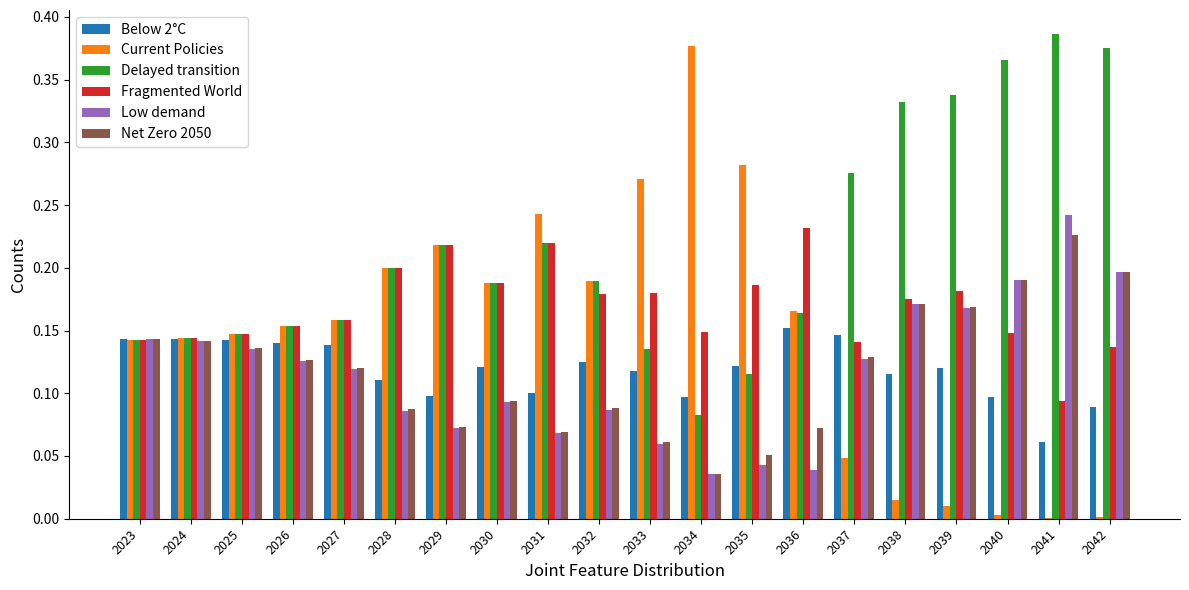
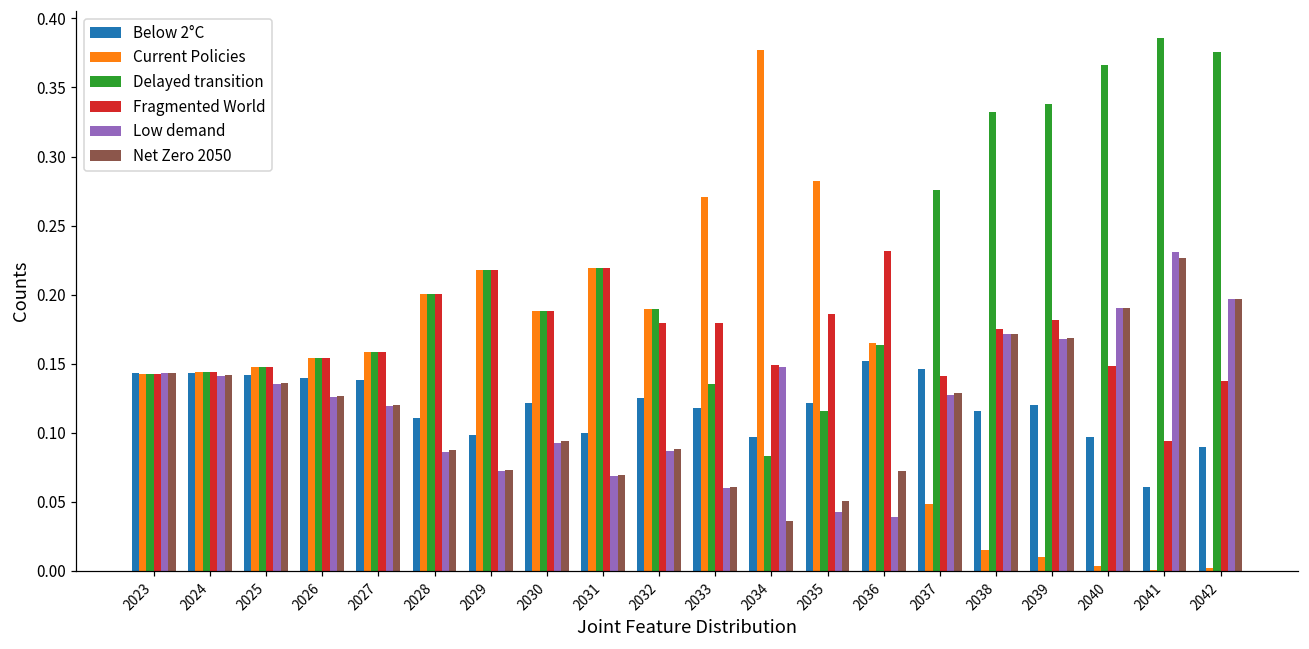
  {
    "Below 2°C": {
      "2023": 0.143,
      "2024": 0.143,
      "2025": 0.142,
      "2026": 0.140,
      "2027": 0.138,
      "2028": 0.110,
      "2029": 0.098,
      "2030": 0.121,
      "2031": 0.100,
      "2032": 0.125,
      "2033": 0.118,
      "2034": 0.097,
      "2035": 0.122,
      "2036": 0.152,
      "2037": 0.146,
      "2038": 0.116,
      "2039": 0.120,
      "2040": 0.097,
      "2041": 0.061,
      "2042": 0.089
    },
    "Current Policies": {
      "2023": 0.142,
      "2024": 0.144,
      "2025": 0.147,
      "2026": 0.154,
      "2027": 0.158,
      "2028": 0.200,
      "2029": 0.218,
      "2030": 0.188,
-     "2031": 0.243,
+     "2031": 0.219,
      "2032": 0.190,
      "2033": 0.271,
      "2034": 0.377,
      "2035": 0.282,
      "2036": 0.165,
      "2037": 0.048,
      "2038": 0.015,
      "2039": 0.010,
      "2040": 0.003
    },
    "Delayed transition": {
      "2023": 0.142,
      "2024": 0.144,
      "2025": 0.147,
      "2026": 0.154,
      "2027": 0.158,
      "2028": 0.200,
      "2029": 0.218,
      "2030": 0.188,
      "2031": 0.219,
      "2032": 0.190,
      "2033": 0.135,
      "2034": 0.083,
      "2035": 0.116,
      "2036": 0.164,
      "2037": 0.275,
      "2038": 0.332,
      "2039": 0.338,
      "2040": 0.366,
      "2041": 0.386,
      "2042": 0.375
    },
    "Fragmented World": {
      "2023": 0.142,
      "2024": 0.144,
      "2025": 0.147,
      "2026": 0.154,
      "2027": 0.158,
      "2028": 0.200,
      "2029": 0.218,
      "2030": 0.188,
      "2031": 0.219,
      "2032": 0.179,
      "2033": 0.180,
      "2034": 0.149,
      "2035": 0.186,
      "2036": 0.232,
      "2037": 0.141,
      "2038": 0.175,
      "2039": 0.182,
      "2040": 0.148,
      "2041": 0.094,
      "2042": 0.137
    },
    "Low demand": {
      "2023": 0.143,
      "2024": 0.141,
      "2025": 0.136,
      "2026": 0.126,
      "2027": 0.119,
      "2028": 0.086,
      "2029": 0.072,
      "2030": 0.093,
      "2031": 0.068,
      "2032": 0.087,
      "2033": 0.060,
-     "2034": 0.035,
+     "2034": 0.147,
      "2035": 0.043,
      "2036": 0.038,
      "2037": 0.127,
      "2038": 0.171,
      "2039": 0.168,
      "2040": 0.190,
-     "2041": 0.242,
+     "2041": 0.231,
      "2042": 0.197
    },
    "Net Zero 2050": {
      "2023": 0.143,
      "2024": 0.141,
      "2025": 0.136,
      "2026": 0.126,
      "2027": 0.120,
      "2028": 0.087,
      "2029": 0.073,
      "2030": 0.094,
      "2031": 0.069,
      "2032": 0.088,
      "2033": 0.061,
      "2034": 0.036,
      "2035": 0.051,
      "2036": 0.072,
      "2037": 0.129,
      "2038": 0.171,
      "2039": 0.168,
      "2040": 0.190,
      "2041": 0.226,
      "2042": 0.197
    }
  }
